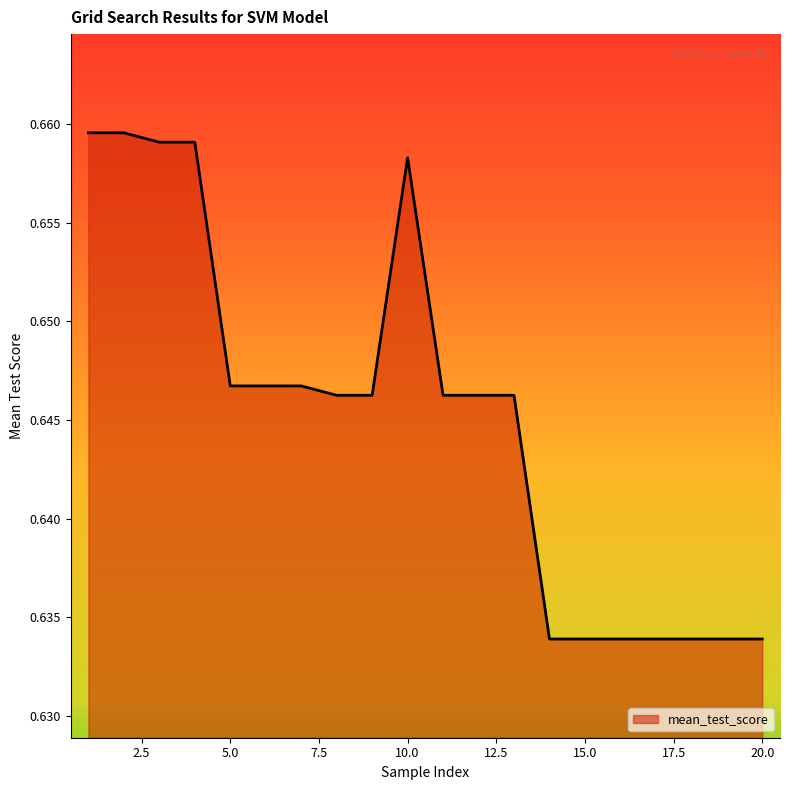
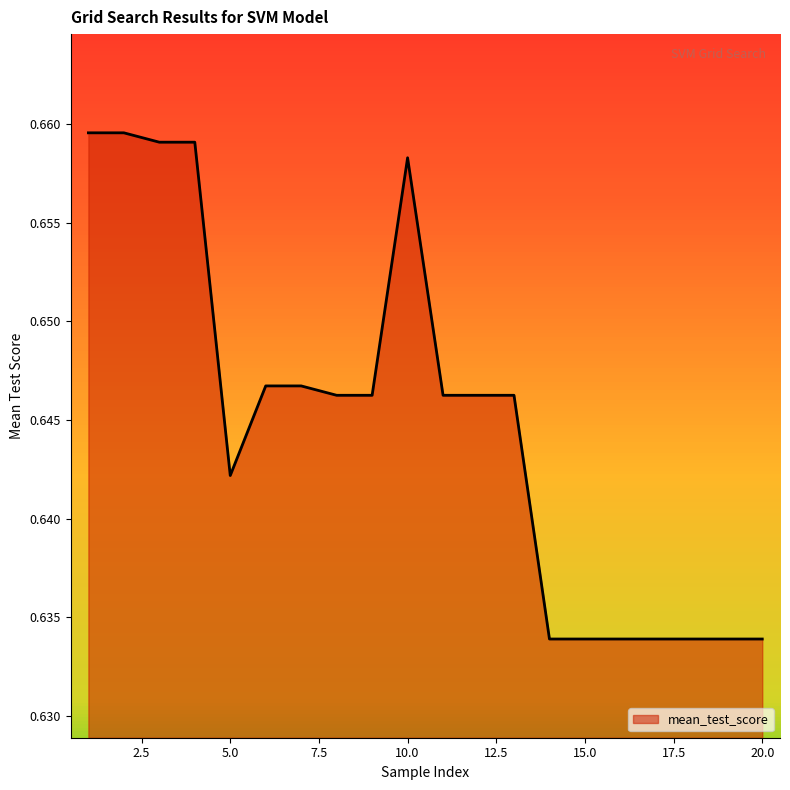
  {
-   "5.0": 0.6467,
+   "5.0": 0.6422,
    "10.0": 0.6583,
    "15.0": 0.6339,
    "20.0": 0.6339
  }
